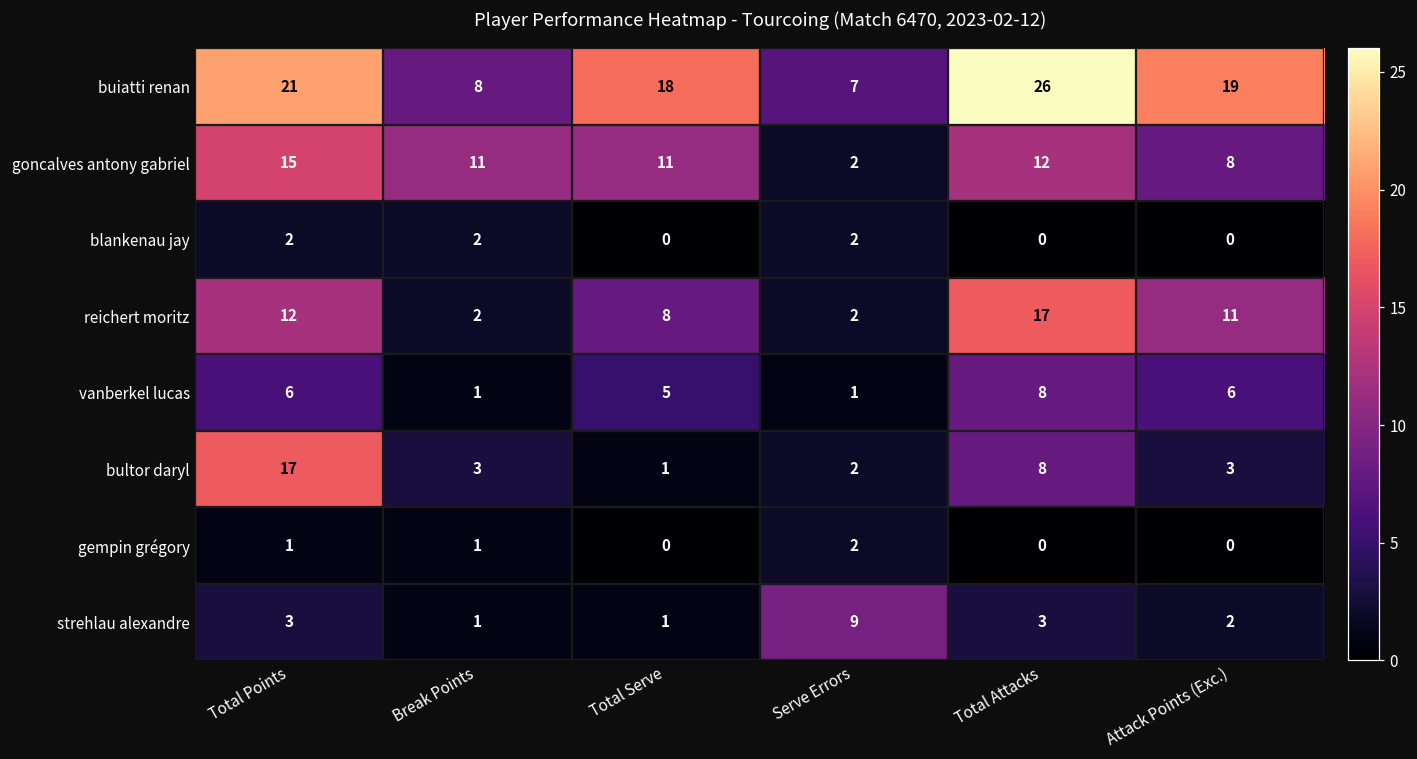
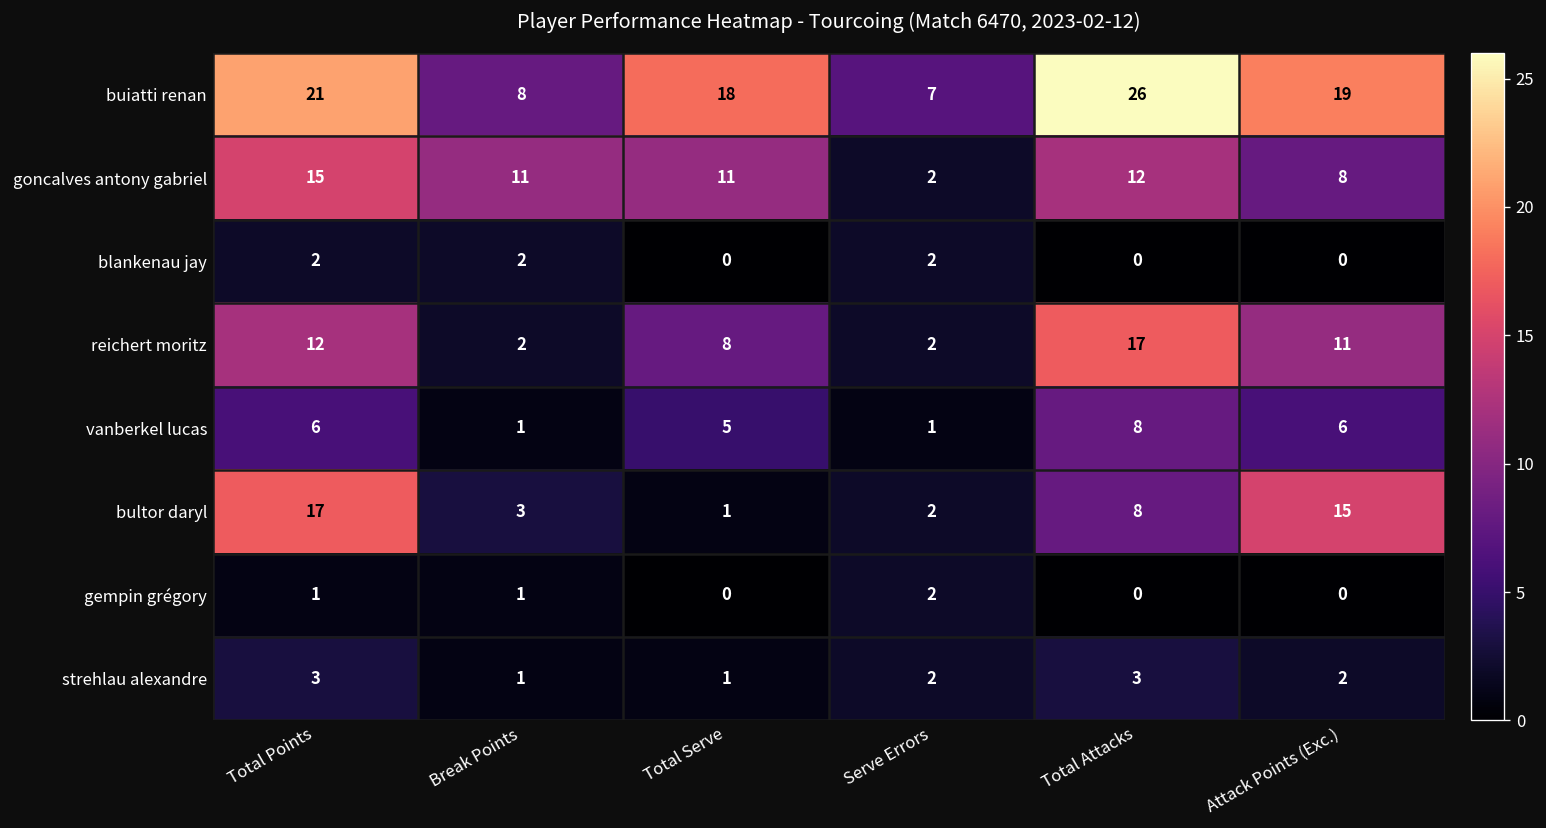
  {
    "buiatti renan": {
      "Total Points": 21,
      "Break Points": 8,
      "Total Serve": 18,
      "Serve Errors": 7,
      "Total Attacks": 26,
      "Attack Points (Exc.)": 19
    },
    "goncalves antony gabriel": {
      "Total Points": 15,
      "Break Points": 11,
      "Total Serve": 11,
      "Serve Errors": 2,
      "Total Attacks": 12,
      "Attack Points (Exc.)": 8
    },
    "blankenau jay": {
      "Total Points": 2,
      "Break Points": 2,
      "Total Serve": 0,
      "Serve Errors": 2,
      "Total Attacks": 0,
      "Attack Points (Exc.)": 0
    },
    "reichert moritz": {
      "Total Points": 12,
      "Break Points": 2,
      "Total Serve": 8,
      "Serve Errors": 2,
      "Total Attacks": 17,
      "Attack Points (Exc.)": 11
    },
    "vanberkel lucas": {
      "Total Points": 6,
      "Break Points": 1,
      "Total Serve": 5,
      "Serve Errors": 1,
      "Total Attacks": 8,
      "Attack Points (Exc.)": 6
    },
    "bultor daryl": {
      "Total Points": 17,
      "Break Points": 3,
      "Total Serve": 1,
      "Serve Errors": 2,
      "Total Attacks": 8,
-     "Attack Points (Exc.)": 3
+     "Attack Points (Exc.)": 15
    },
    "gempin grégory": {
      "Total Points": 1,
      "Break Points": 1,
      "Total Serve": 0,
      "Serve Errors": 2,
      "Total Attacks": 0,
      "Attack Points (Exc.)": 0
    },
    "strehlau alexandre": {
      "Total Points": 3,
      "Break Points": 1,
      "Total Serve": 1,
-     "Serve Errors": 9,
+     "Serve Errors": 2,
      "Total Attacks": 3,
      "Attack Points (Exc.)": 2
    }
  }
